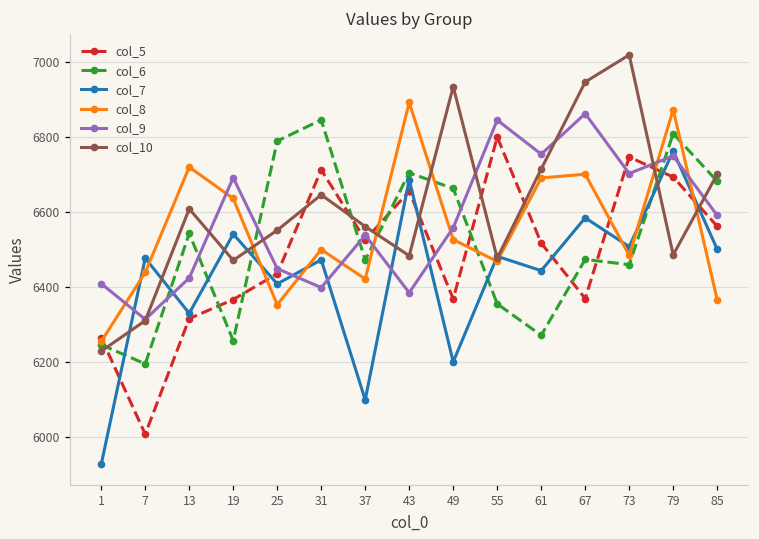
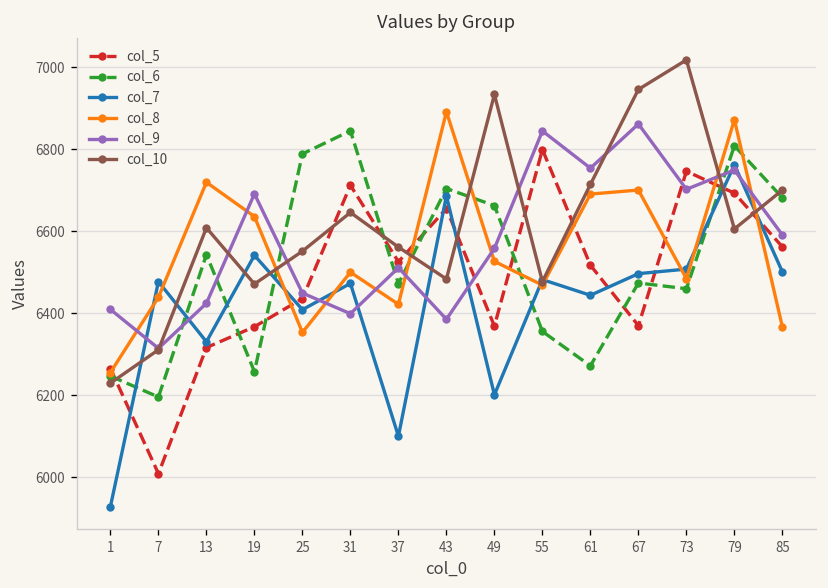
  {
    "col_5": {
      "1": 6260,
      "7": 6010,
      "13": 6320,
      "19": 6370,
      "25": 6440,
      "31": 6710,
      "37": 6530,
      "43": 6660,
      "49": 6370,
      "55": 6800,
      "61": 6520,
      "67": 6370,
      "73": 6750,
      "79": 6690,
      "85": 6560
    },
    "col_6": {
      "1": 6250,
      "7": 6200,
      "13": 6540,
      "19": 6260,
      "25": 6790,
      "31": 6840,
      "37": 6470,
      "43": 6700,
      "49": 6660,
      "55": 6360,
      "61": 6270,
      "67": 6470,
      "73": 6460,
      "79": 6810,
      "85": 6680
    },
    "col_7": {
      "1": 5930,
      "7": 6480,
      "13": 6330,
      "19": 6540,
      "25": 6410,
      "31": 6470,
      "37": 6100,
      "43": 6690,
      "49": 6200,
      "61": 6440,
-     "67": 6580,
+     "67": 6500,
      "73": 6510,
      "79": 6760,
      "85": 6500
    },
    "col_8": {
      "1": 6260,
      "7": 6440,
      "13": 6720,
      "19": 6640,
      "25": 6350,
      "31": 6500,
      "37": 6420,
      "43": 6890,
      "49": 6530,
      "55": 6470,
      "61": 6690,
      "67": 6700,
      "73": 6480,
      "79": 6870,
      "85": 6370
    },
    "col_9": {
      "1": 6410,
      "13": 6420,
      "19": 6690,
      "25": 6450,
      "31": 6400,
-     "37": 6540,
+     "37": 6510,
      "43": 6380,
      "49": 6560,
      "55": 6840,
      "61": 6750,
      "67": 6860,
      "73": 6700,
      "79": 6750,
      "85": 6590
    },
    "col_10": {
      "1": 6230,
      "13": 6610,
      "19": 6470,
      "25": 6550,
      "31": 6650,
      "37": 6560,
      "43": 6480,
      "49": 6930,
      "61": 6710,
      "67": 6950,
      "73": 7020,
-     "79": 6490,
+     "79": 6610,
      "85": 6700
    }
  }
